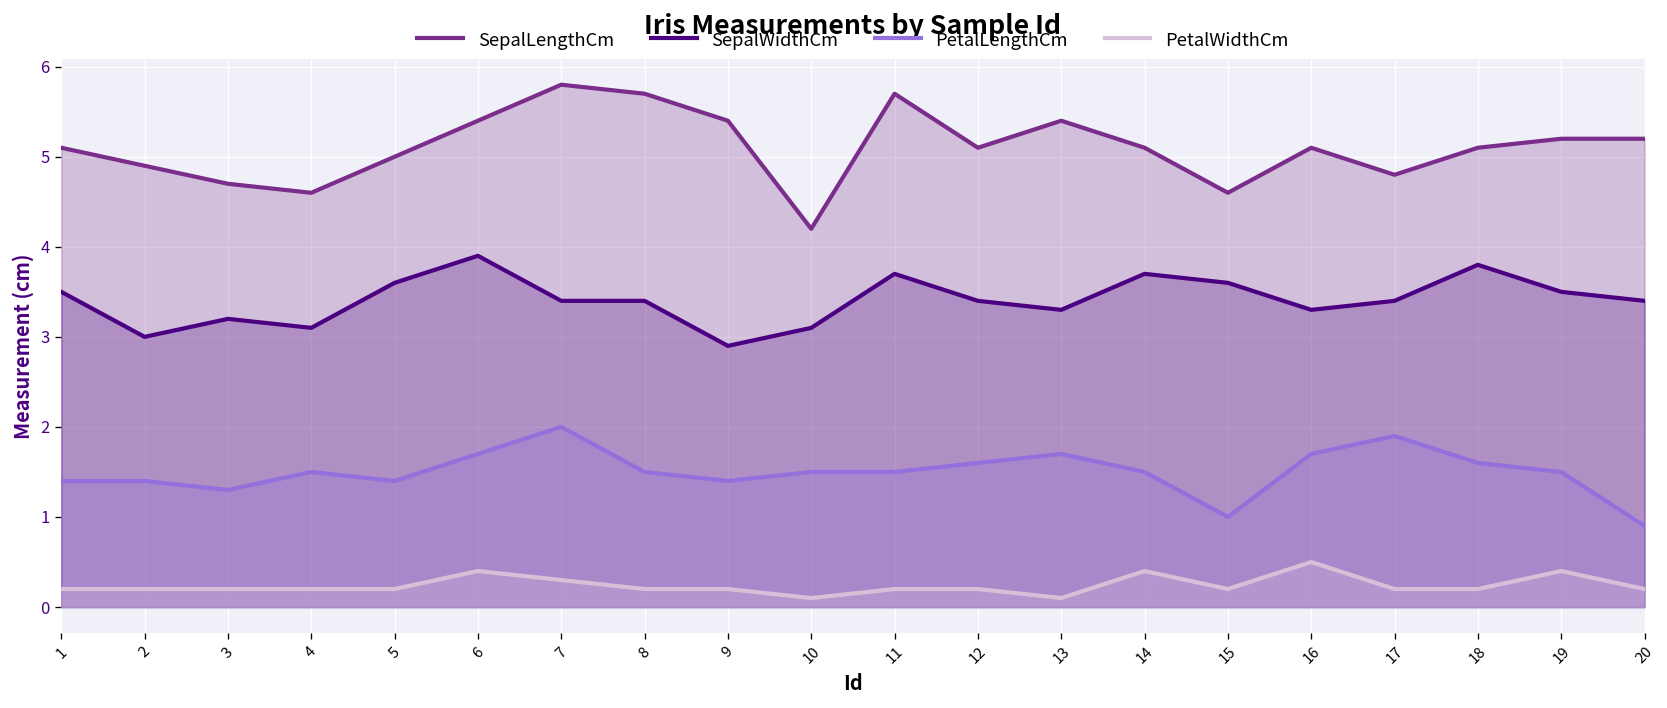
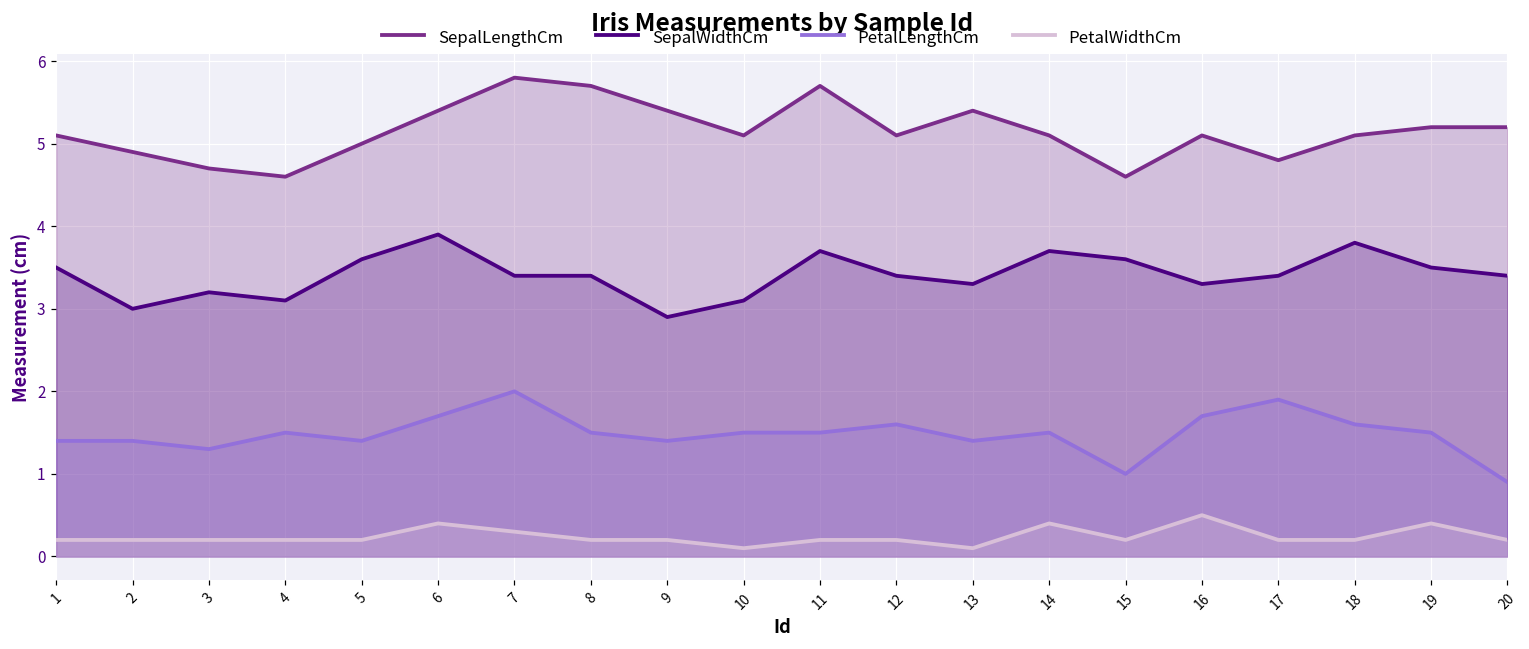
  {
    "SepalLengthCm": {
      "1": 5.1,
      "2": 4.9,
      "3": 4.7,
      "4": 4.6,
      "5": 5.0,
      "6": 5.4,
      "7": 5.8,
      "8": 5.7,
      "9": 5.4,
-     "10": 4.2,
+     "10": 5.1,
      "11": 5.7,
      "12": 5.1,
      "13": 5.4,
      "14": 5.1,
      "15": 4.6,
      "16": 5.1,
      "17": 4.8,
      "18": 5.1,
      "19": 5.2,
      "20": 5.2
    },
    "SepalWidthCm": {
      "1": 3.5,
      "2": 3.0,
      "3": 3.2,
      "4": 3.1,
      "5": 3.6,
      "6": 3.9,
      "7": 3.4,
      "8": 3.4,
      "9": 2.9,
      "10": 3.1,
      "11": 3.7,
      "12": 3.4,
      "13": 3.3,
      "14": 3.7,
      "15": 3.6,
      "16": 3.3,
      "17": 3.4,
      "18": 3.8,
      "19": 3.5,
      "20": 3.4
    },
    "PetalLengthCm": {
      "1": 1.4,
      "2": 1.4,
      "3": 1.3,
      "4": 1.5,
      "5": 1.4,
      "6": 1.7,
      "7": 2.0,
      "8": 1.5,
      "9": 1.4,
      "10": 1.5,
      "11": 1.5,
      "12": 1.6,
-     "13": 1.7,
+     "13": 1.4,
      "14": 1.5,
      "15": 1.0,
      "16": 1.7,
      "17": 1.9,
      "18": 1.6,
      "19": 1.5,
      "20": 0.9
    },
    "PetalWidthCm": {
      "1": 0.2,
      "2": 0.2,
      "3": 0.2,
      "4": 0.2,
      "5": 0.2,
      "6": 0.4,
      "7": 0.3,
      "8": 0.2,
      "9": 0.2,
      "10": 0.1,
      "11": 0.2,
      "12": 0.2,
      "13": 0.1,
      "14": 0.4,
      "15": 0.2,
      "16": 0.5,
      "17": 0.2,
      "18": 0.2,
      "19": 0.4,
      "20": 0.2
    }
  }
